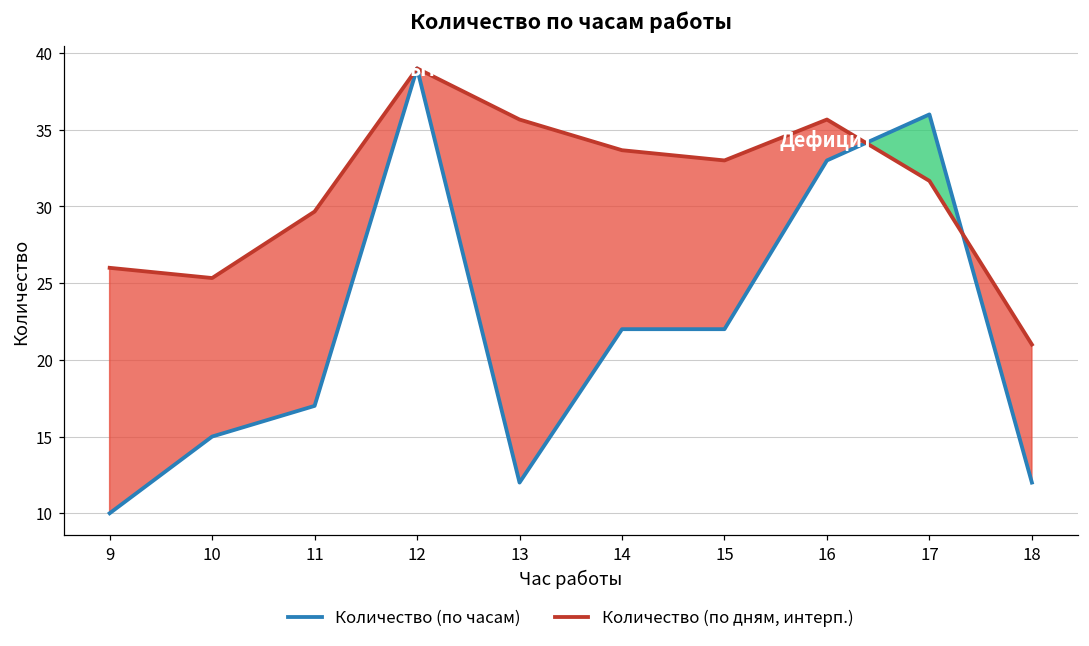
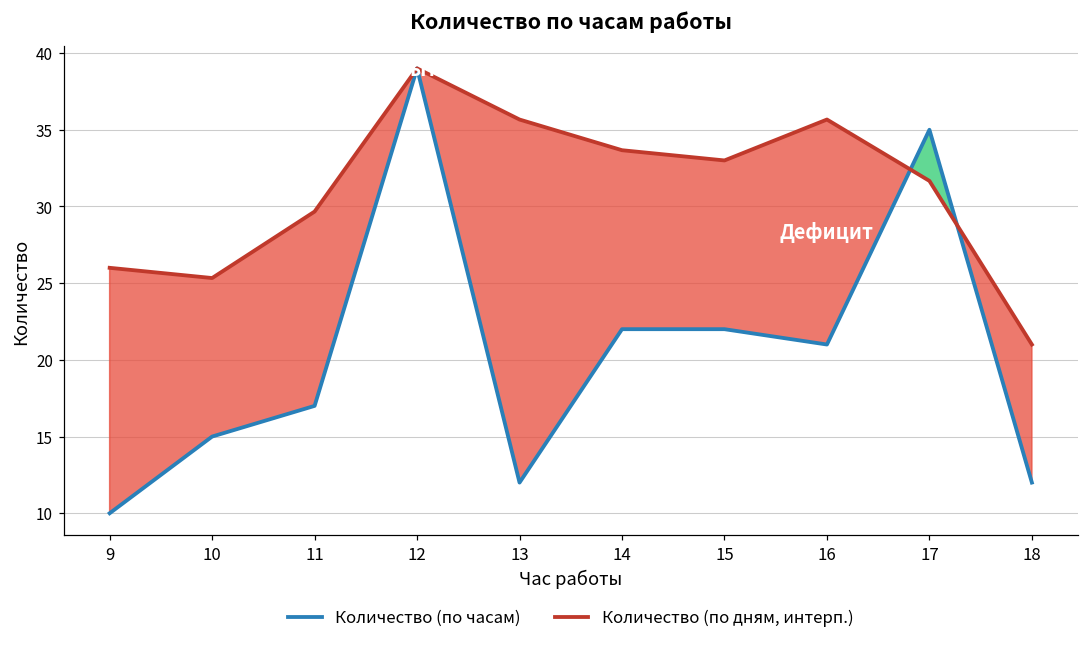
  {
    "Количество (по часам)": {
      "9": 10,
      "10": 15,
      "11": 17,
      "13": 12,
      "14": 22,
      "15": 22,
-     "16": 33,
-     "17": 36,
+     "16": 21,
+     "17": 35,
      "18": 12
    },
    "Количество (по дням, интерп.)": {
      "9": 26,
      "10": 25.3,
      "11": 29.7,
      "13": 35.7,
      "14": 33.7,
      "15": 33,
      "16": 35.7,
      "17": 31.7,
      "18": 21
    }
  }
